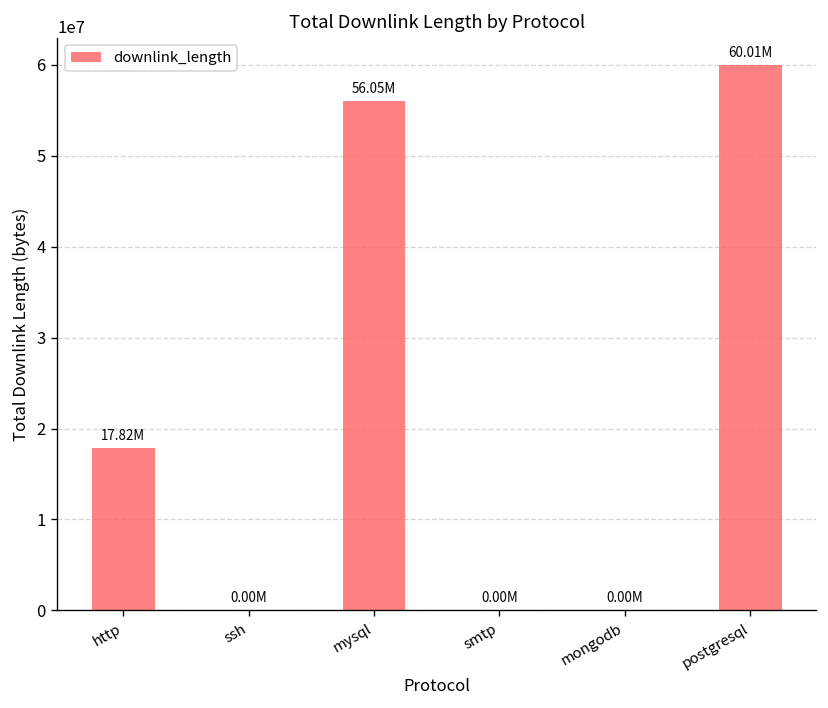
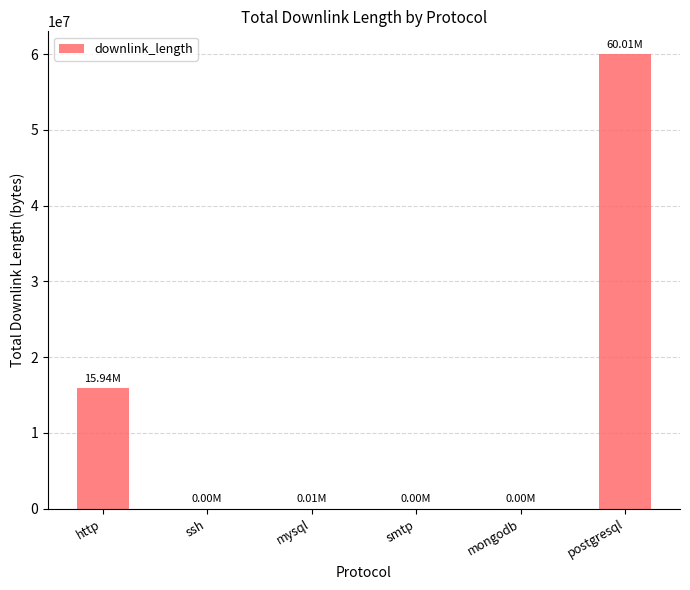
  {
-   "http": "17.82M",
-   "mysql": "56.05M",
+   "http": "15.94M",
+   "mysql": "0.01M",
    "postgresql": "60.01M"
  }
